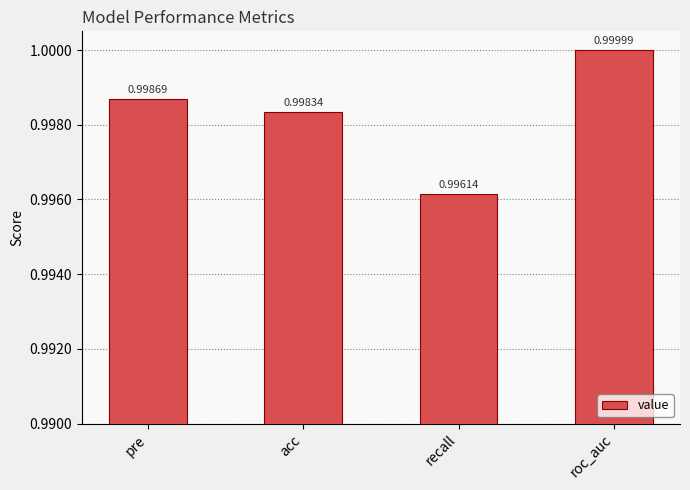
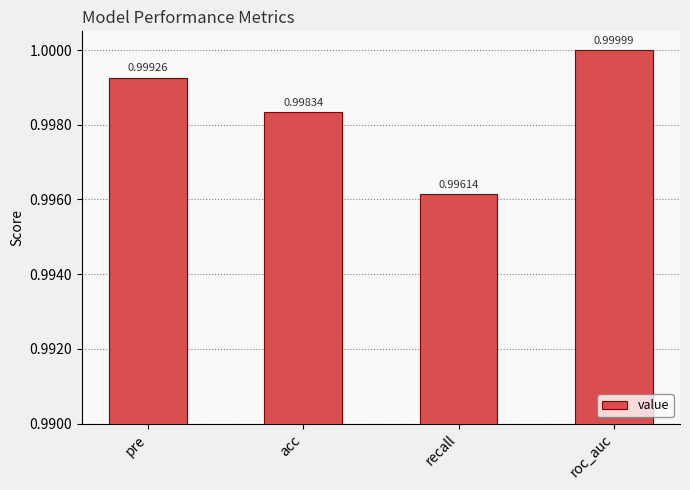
  {
-   "pre": 0.99869,
+   "pre": 0.99926,
    "acc": 0.99834,
    "recall": 0.99614,
    "roc_auc": 0.99999
  }
